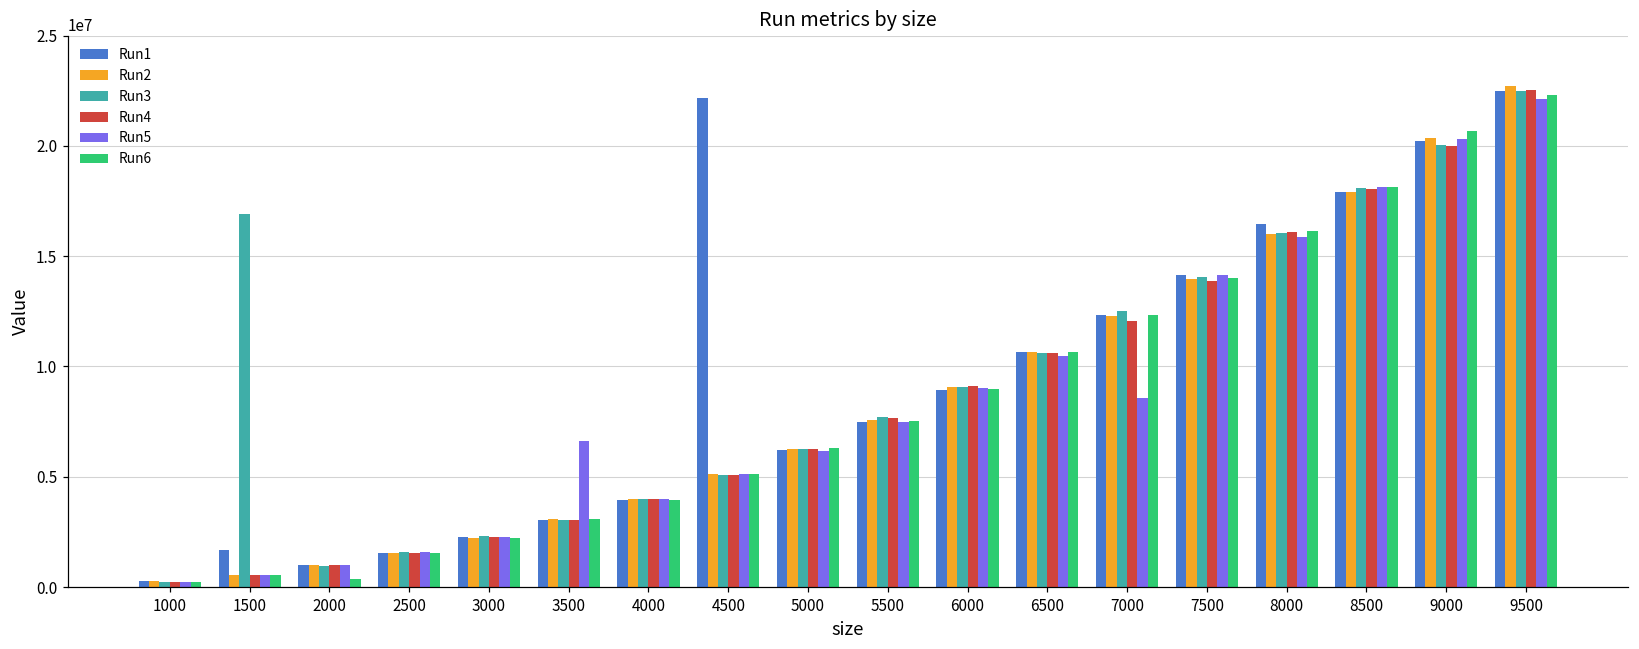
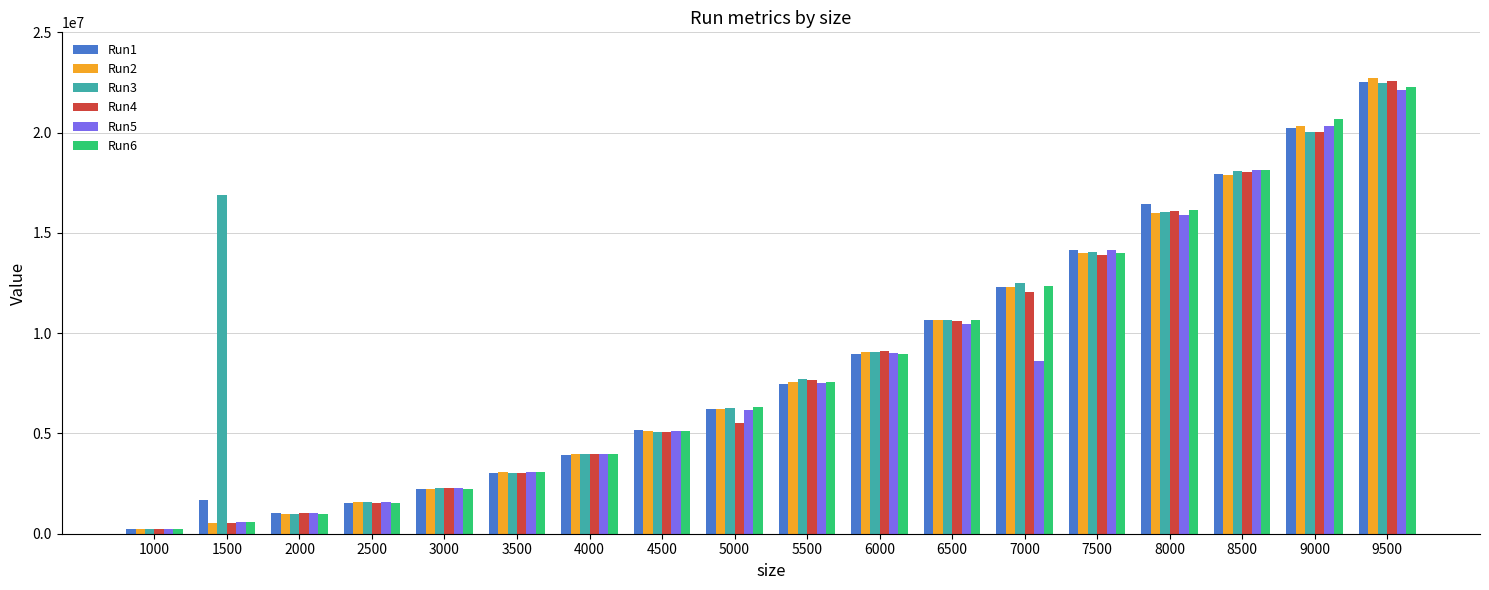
  {
    "Run1": {
      "1000": 300000,
      "1500": 1700000,
      "2000": 1000000,
      "2500": 1500000,
      "3000": 2300000,
      "3500": 3000000,
      "4000": 3900000,
-     "4500": 22200000,
+     "4500": 5100000,
      "5000": 6200000,
      "5500": 7500000,
      "6000": 8900000,
      "6500": 10600000,
      "7000": 12300000,
      "7500": 14200000,
      "8000": 16500000,
      "8500": 17900000,
      "9000": 20200000,
      "9500": 22500000
    },
    "Run2": {
      "1000": 300000,
      "1500": 600000,
      "2000": 1000000,
      "2500": 1600000,
      "3000": 2200000,
      "3500": 3100000,
      "4000": 4000000,
      "4500": 5100000,
      "5000": 6200000,
      "5500": 7600000,
      "6000": 9100000,
      "6500": 10600000,
      "7000": 12300000,
      "7500": 14000000,
      "8000": 16000000,
      "8500": 17900000,
      "9000": 20400000,
      "9500": 22700000
    },
    "Run3": {
      "1000": 300000,
      "1500": 16900000,
      "2000": 1000000,
      "2500": 1600000,
      "3000": 2300000,
      "3500": 3000000,
      "4000": 4000000,
      "4500": 5100000,
      "5000": 6300000,
      "5500": 7700000,
      "6000": 9000000,
      "6500": 10600000,
      "7000": 12500000,
      "7500": 14000000,
      "8000": 16100000,
      "8500": 18100000,
      "9000": 20000000,
      "9500": 22500000
    },
    "Run4": {
      "1000": 200000,
      "1500": 600000,
      "2000": 1000000,
      "2500": 1500000,
      "3000": 2300000,
      "3500": 3000000,
      "4000": 4000000,
      "4500": 5100000,
-     "5000": 6300000,
+     "5000": 5500000,
      "5500": 7700000,
      "6000": 9100000,
      "6500": 10600000,
      "7000": 12100000,
      "7500": 13900000,
      "8000": 16100000,
      "8500": 18000000,
      "9000": 20000000,
      "9500": 22600000
    },
    "Run5": {
      "1000": 300000,
      "1500": 600000,
      "2000": 1000000,
      "2500": 1600000,
      "3000": 2300000,
-     "3500": 6600000,
+     "3500": 3100000,
      "4000": 4000000,
      "4500": 5100000,
      "5000": 6200000,
      "5500": 7500000,
      "6000": 9000000,
      "6500": 10500000,
      "7000": 8600000,
      "7500": 14200000,
      "8000": 15900000,
      "8500": 18100000,
      "9000": 20300000,
      "9500": 22100000
    },
    "Run6": {
      "1000": 200000,
      "1500": 600000,
-     "2000": 300000,
+     "2000": 1000000,
      "2500": 1600000,
      "3000": 2200000,
      "3500": 3100000,
      "4000": 4000000,
      "4500": 5100000,
      "5000": 6300000,
      "5500": 7500000,
      "6000": 9000000,
      "6500": 10700000,
      "7000": 12300000,
      "7500": 14000000,
      "8000": 16100000,
      "8500": 18200000,
      "9000": 20700000,
      "9500": 22300000
    }
  }
